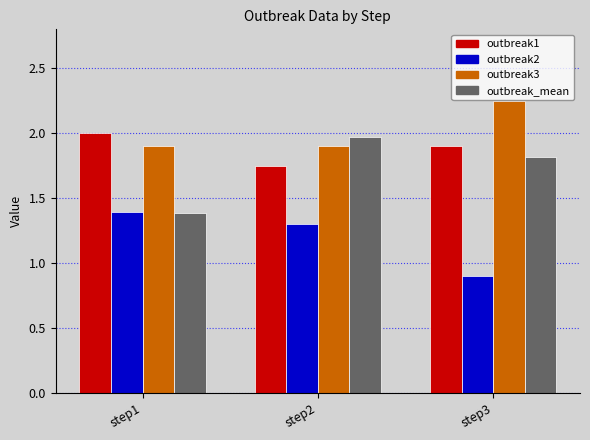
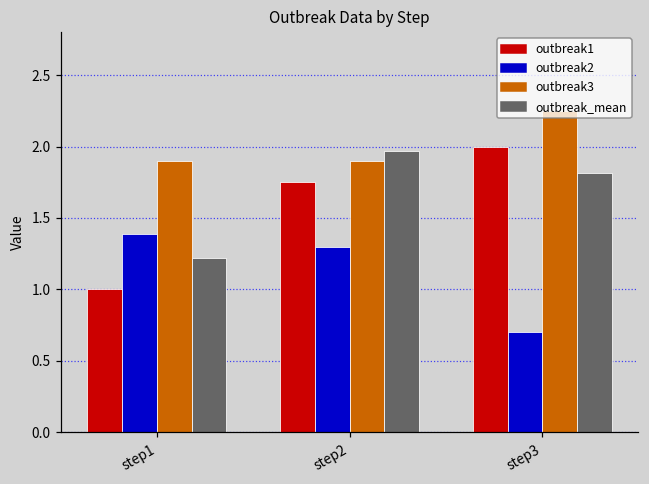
  {
    "outbreak1": {
-     "step1": 2,
+     "step1": 1,
      "step2": 1.75,
-     "step3": 1.9
+     "step3": 2.0
    },
    "outbreak2": {
      "step1": 1.4,
      "step2": 1.3,
-     "step3": 0.9
+     "step3": 0.7
    },
    "outbreak3": {
      "step1": 1.90,
      "step2": 1.90,
      "step3": 2.25
    },
    "outbreak_mean": {
-     "step1": 1.38,
+     "step1": 1.22,
      "step2": 1.97,
      "step3": 1.81
    }
  }
